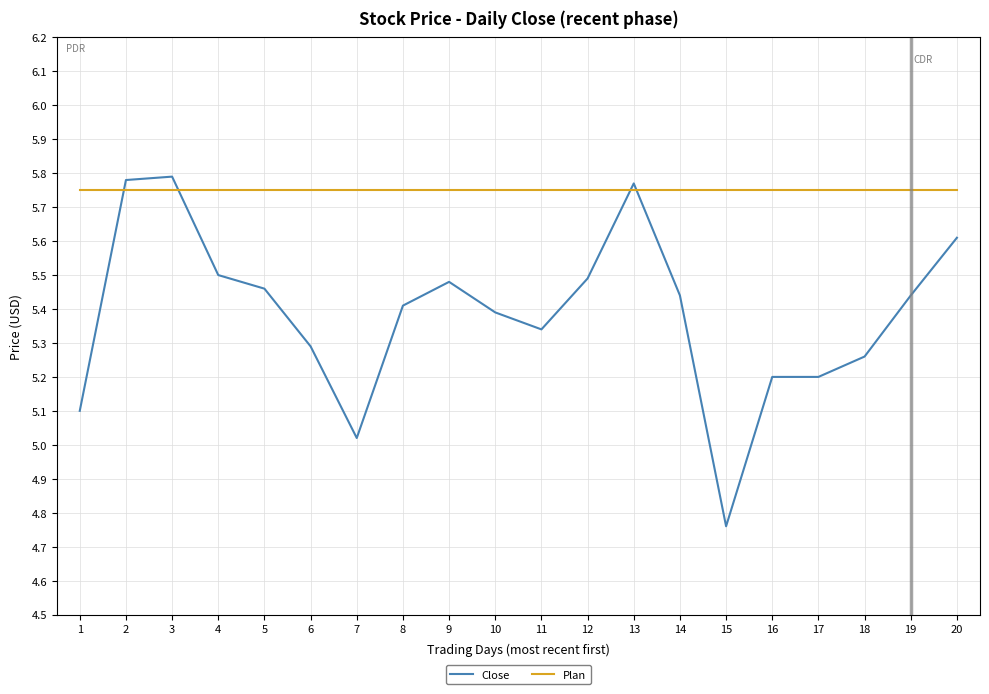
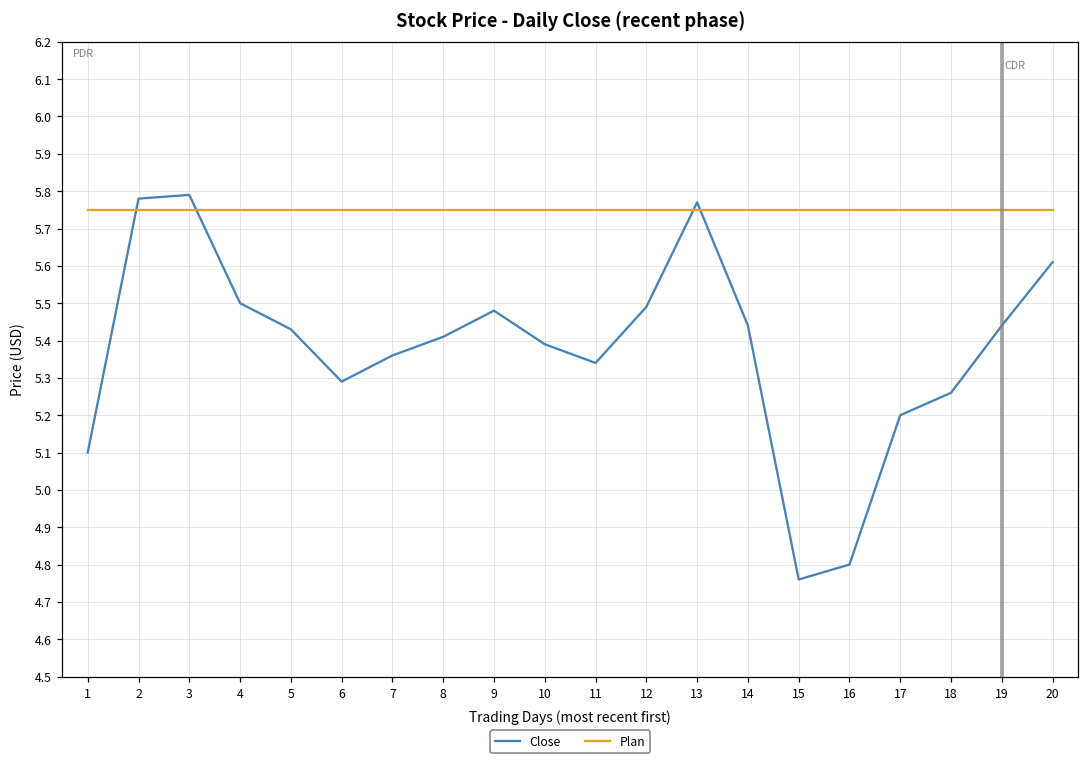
  {
    "Close": {
      "1": 5.10,
      "2": 5.78,
      "3": 5.79,
      "4": 5.50,
-     "5": 5.46,
+     "5": 5.43,
      "6": 5.29,
-     "7": 5.02,
+     "7": 5.36,
      "8": 5.41,
      "9": 5.48,
      "10": 5.39,
      "11": 5.34,
      "12": 5.49,
      "13": 5.77,
      "14": 5.44,
      "15": 4.76,
-     "16": 5.2,
+     "16": 4.8,
      "17": 5.20,
      "18": 5.26,
      "19": 5.44,
      "20": 5.61
    },
    "Plan": {
      "1": 5.75,
      "2": 5.75,
      "3": 5.75,
      "4": 5.75,
      "5": 5.75,
      "6": 5.75,
      "7": 5.75,
      "8": 5.75,
      "9": 5.75,
      "10": 5.75,
      "11": 5.75,
      "12": 5.75,
      "13": 5.75,
      "14": 5.75,
      "15": 5.75,
      "16": 5.75,
      "17": 5.75,
      "18": 5.75,
      "19": 5.75,
      "20": 5.75
    }
  }
